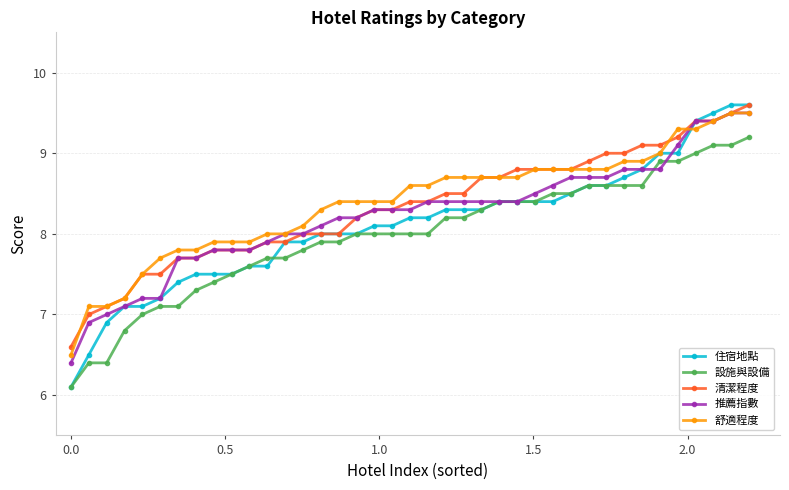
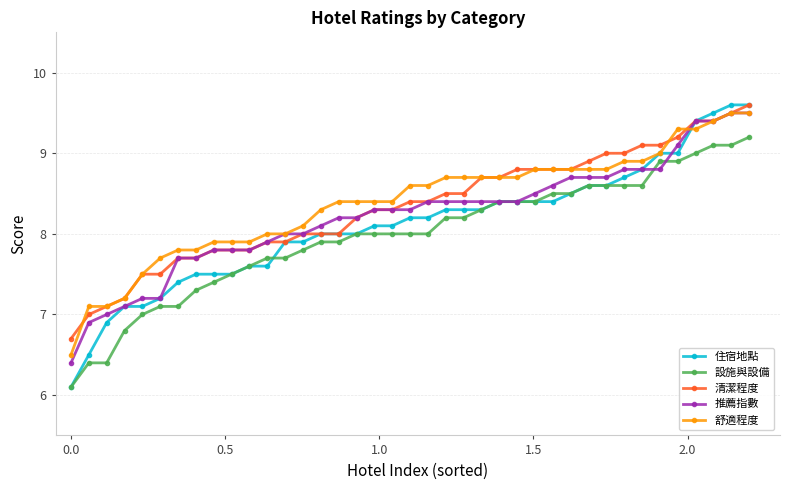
  {
    "清潔程度": {
-     "0.0": 6.6
+     "0.0": 6.7
    },
    "推薦指數": {
      "0.0": 6.4
    },
    "舒適程度": {
      "0.0": 6.5
    }
  }
